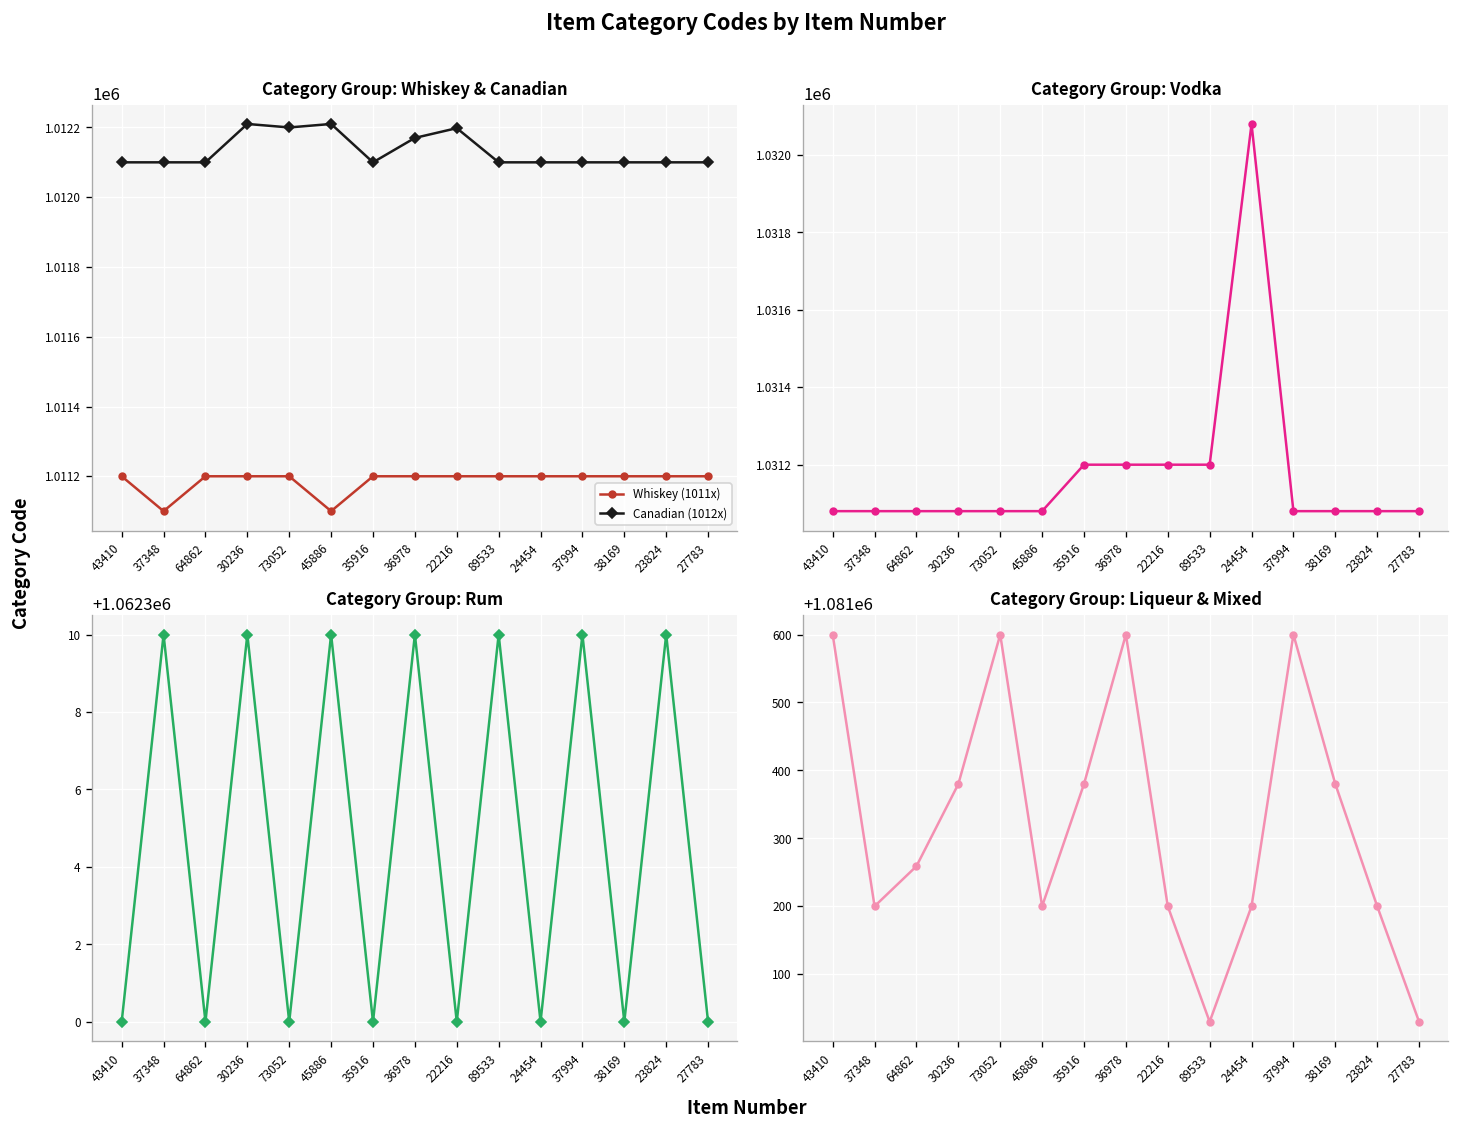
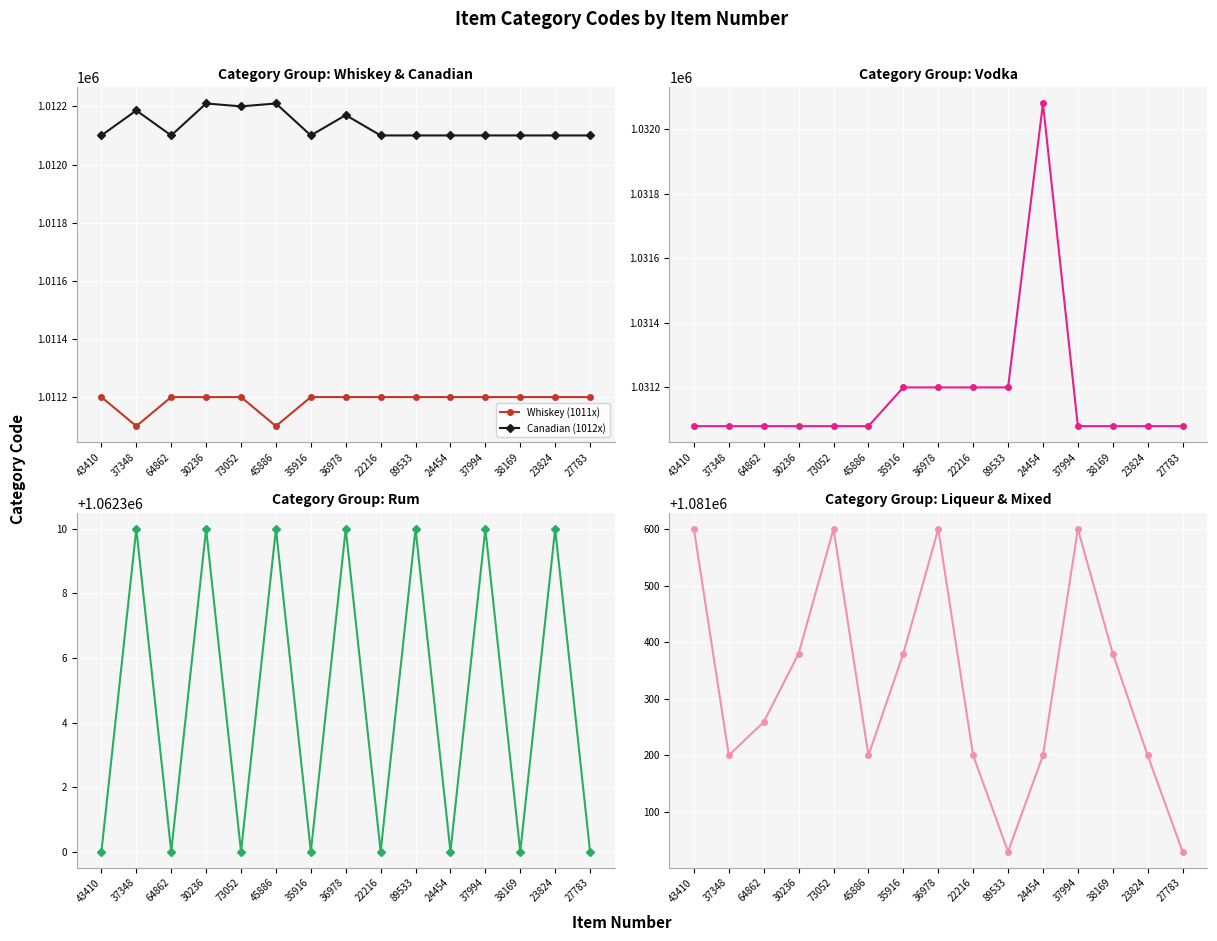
  {
    "Category Group: Whiskey & Canadian": {
      "Whiskey (1011x)": {
        "43410": 1011200,
        "37348": 1011100,
        "64862": 1011200,
        "30236": 1011200,
        "73052": 1011200,
        "45886": 1011100,
        "35916": 1011200,
        "36978": 1011200,
        "22216": 1011200,
        "89533": 1011200,
        "24454": 1011200,
        "37994": 1011200,
        "38169": 1011200,
        "23824": 1011200,
        "27783": 1011200
      },
      "Canadian (1012x)": {
        "43410": 1012100,
-       "37348": 1012100,
+       "37348": 1012190,
        "64862": 1012100,
        "30236": 1012210,
        "73052": 1012200,
        "45886": 1012210,
        "35916": 1012100,
        "36978": 1012170,
-       "22216": 1012200,
+       "22216": 1012100,
        "89533": 1012100,
        "24454": 1012100,
        "37994": 1012100,
        "38169": 1012100,
        "23824": 1012100,
        "27783": 1012100
      }
    },
    "Category Group: Vodka": {
      "43410": 1031080,
      "37348": 1031080,
      "64862": 1031080,
      "30236": 1031080,
      "73052": 1031080,
      "45886": 1031080,
      "35916": 1031200,
      "36978": 1031200,
      "22216": 1031200,
      "89533": 1031200,
      "24454": 1032080,
      "37994": 1031080,
      "38169": 1031080,
      "23824": 1031080,
      "27783": 1031080
    },
    "Category Group: Rum": {
      "43410": 1062300.0,
      "37348": 1062310.0,
      "64862": 1062300.0,
      "30236": 1062310.0,
      "73052": 1062300.0,
      "45886": 1062310.0,
      "35916": 1062300.0,
      "36978": 1062310.0,
      "22216": 1062300.0,
      "89533": 1062310.0,
      "24454": 1062300.0,
      "37994": 1062310.0,
      "38169": 1062300.0,
      "23824": 1062310.0,
      "27783": 1062300.0
    },
    "Category Group: Liqueur & Mixed": {
      "43410": 1081600,
      "37348": 1081200,
      "64862": 1081260,
      "30236": 1081380,
      "73052": 1081600,
      "45886": 1081200,
      "35916": 1081380,
      "36978": 1081600,
      "22216": 1081200,
      "89533": 1081030,
      "24454": 1081200,
      "37994": 1081600,
      "38169": 1081380,
      "23824": 1081200,
      "27783": 1081030
    }
  }
